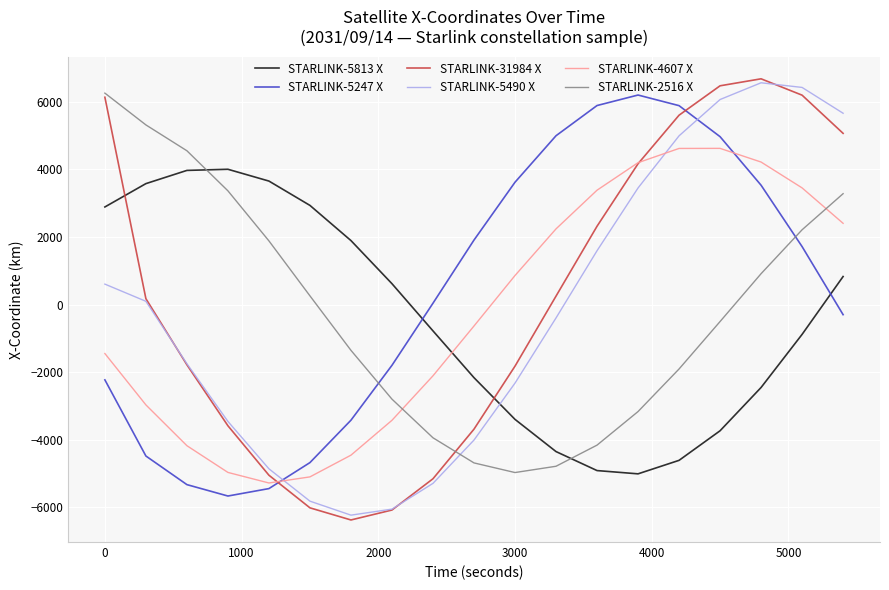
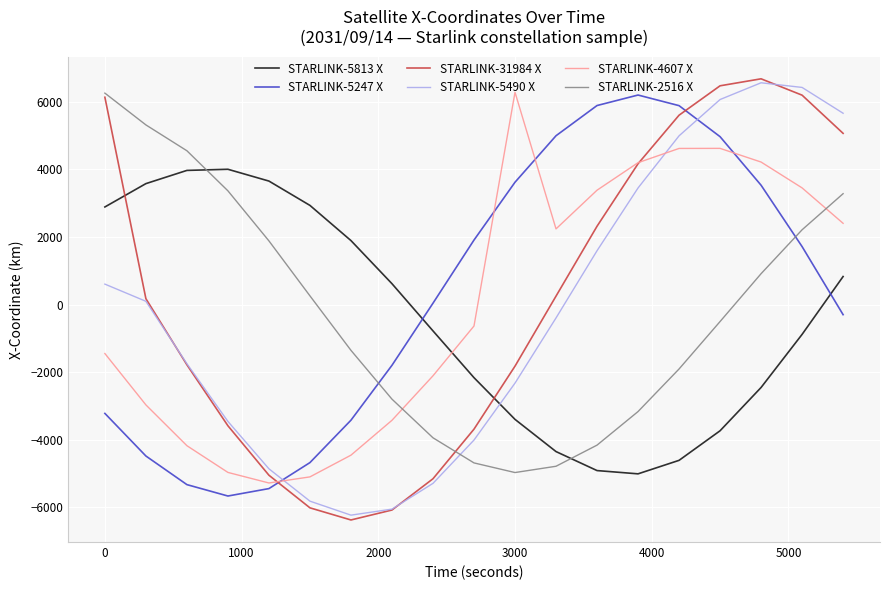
  {
    "STARLINK-5813 X": {
      "0": 2900,
      "3000": -3400
    },
    "STARLINK-5247 X": {
-     "0": -2200,
+     "0": -3200,
      "3000": 3600
    },
    "STARLINK-31984 X": {
      "0": 6100,
      "3000": -1800
    },
    "STARLINK-5490 X": {
      "0": 600,
      "3000": -2300
    },
    "STARLINK-4607 X": {
      "0": -1500,
-     "3000": 900
+     "3000": 6300
    },
    "STARLINK-2516 X": {
      "0": 6300,
      "3000": -5000
    }
  }
